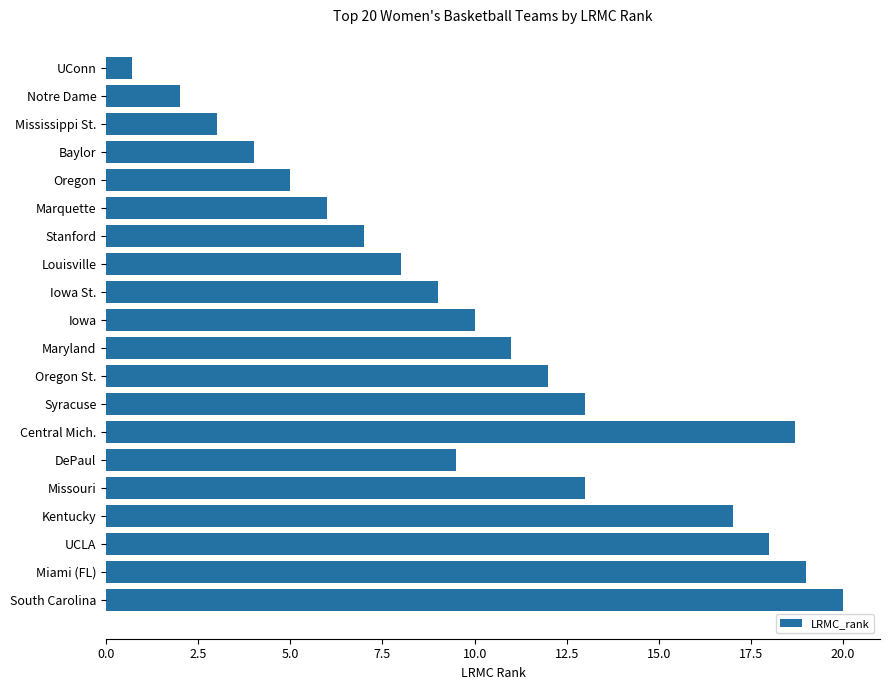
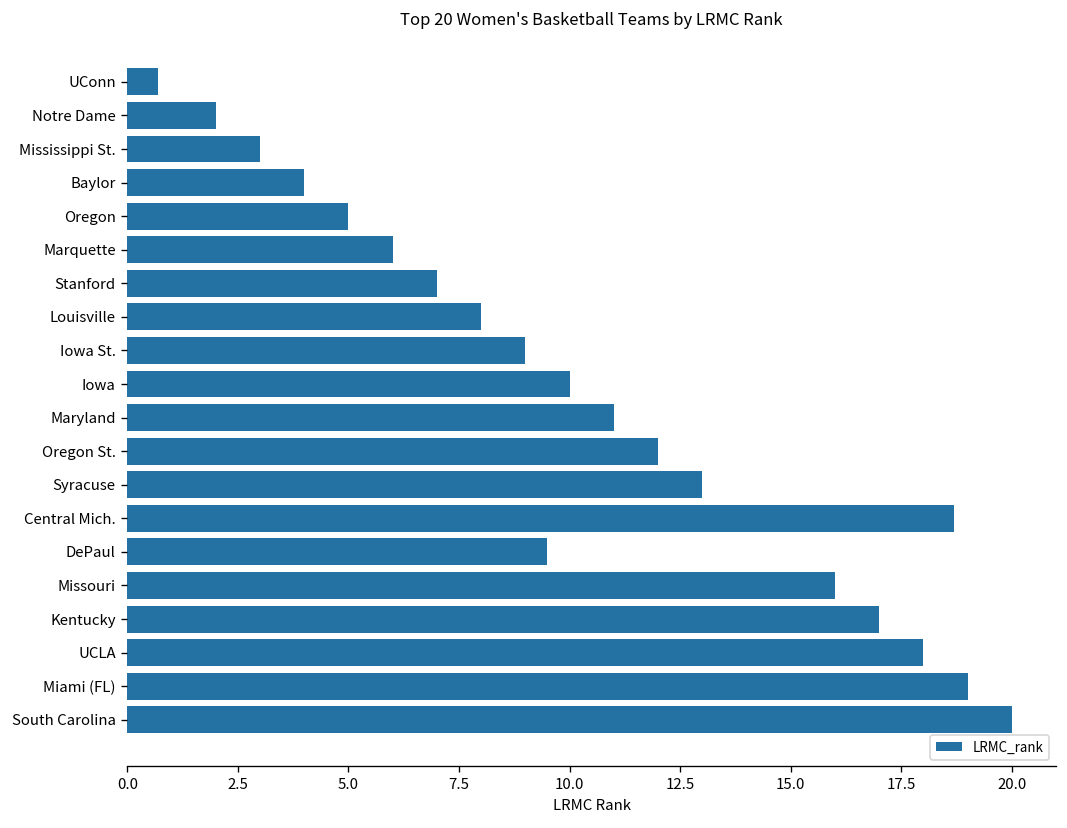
  {
    "UConn": 0.7,
    "Notre Dame": 2,
    "Mississippi St.": 3,
    "Baylor": 4,
    "Oregon": 5,
    "Marquette": 6,
    "Stanford": 7,
    "Louisville": 8,
    "Iowa St.": 9,
    "Iowa": 10,
    "Maryland": 11,
    "Oregon St.": 12,
    "Syracuse": 13,
    "Central Mich.": 18.7,
    "DePaul": 9.5,
-   "Missouri": 13,
+   "Missouri": 16,
    "Kentucky": 17,
    "UCLA": 18,
    "Miami (FL)": 19,
    "South Carolina": 20
  }
